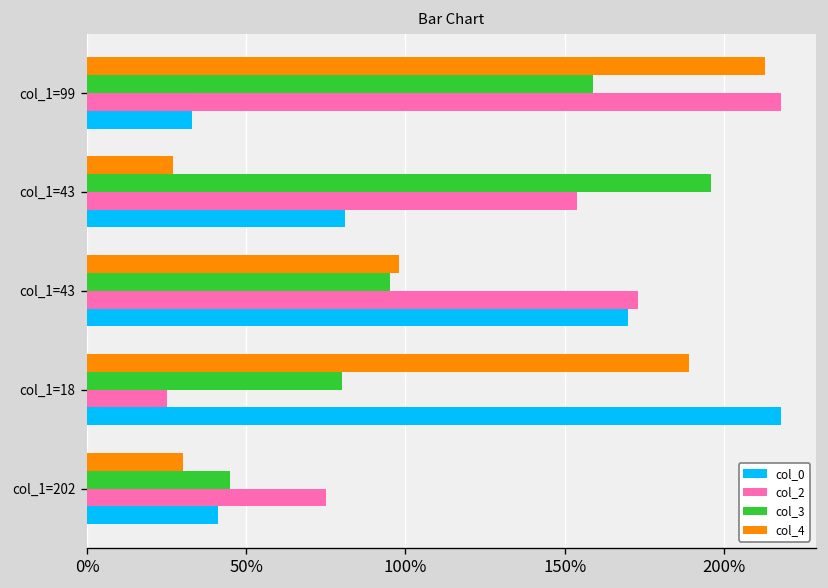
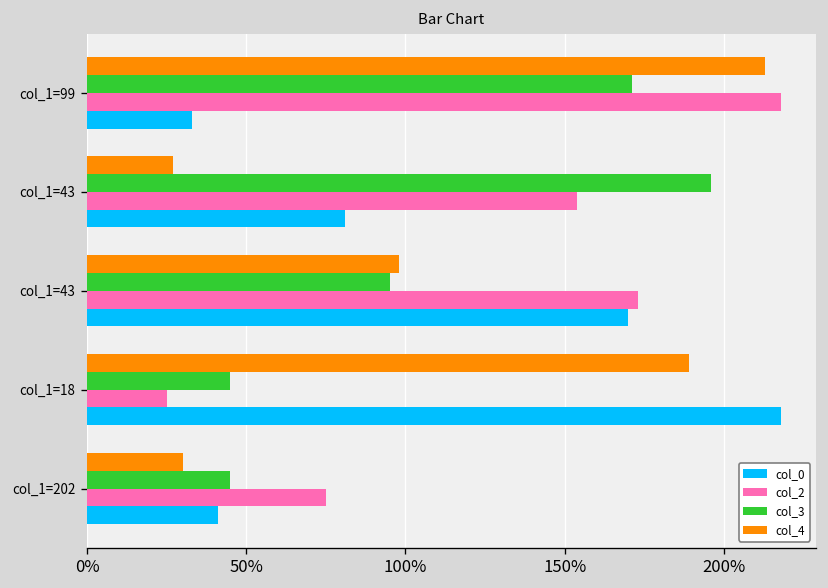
  {
    "col_0": {
      "col_1=99": "33%",
      "col_1=18": "218%",
      "col_1=202": "41%"
    },
    "col_2": {
      "col_1=99": "218%",
      "col_1=18": "25%",
      "col_1=202": "75%"
    },
    "col_3": {
-     "col_1=99": "159%",
-     "col_1=18": "80%",
+     "col_1=99": "171%",
+     "col_1=18": "45%",
      "col_1=202": "45%"
    },
    "col_4": {
      "col_1=99": "213%",
      "col_1=18": "189%",
      "col_1=202": "30%"
    }
  }
